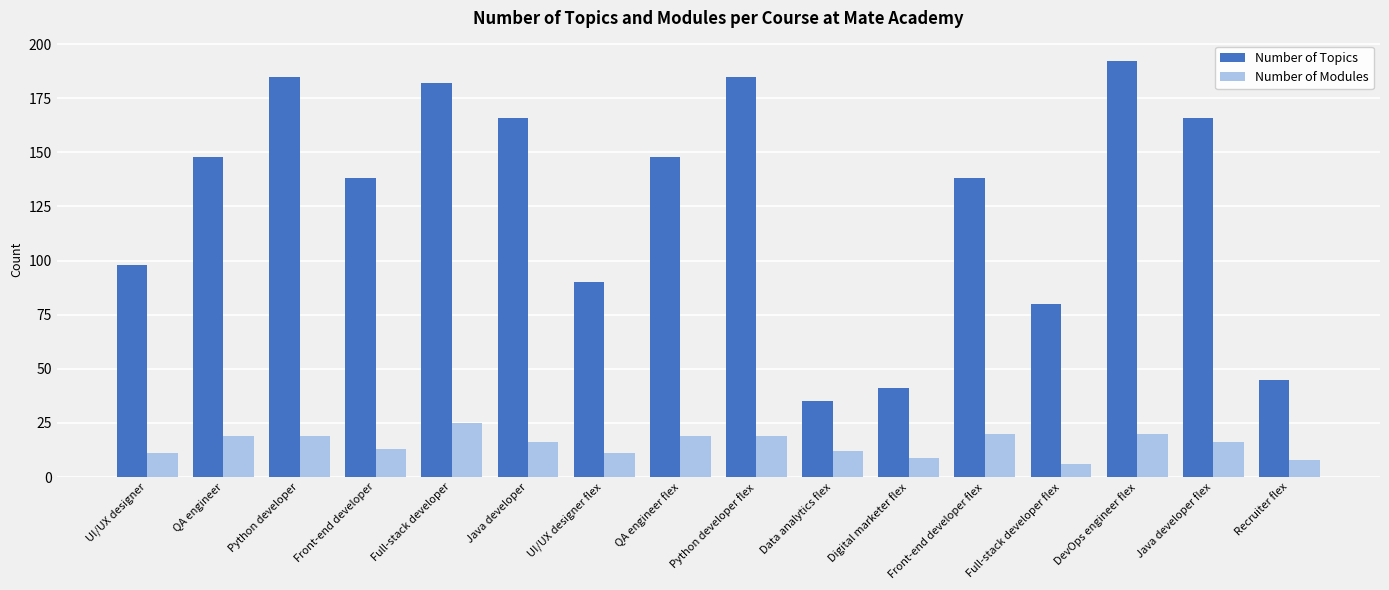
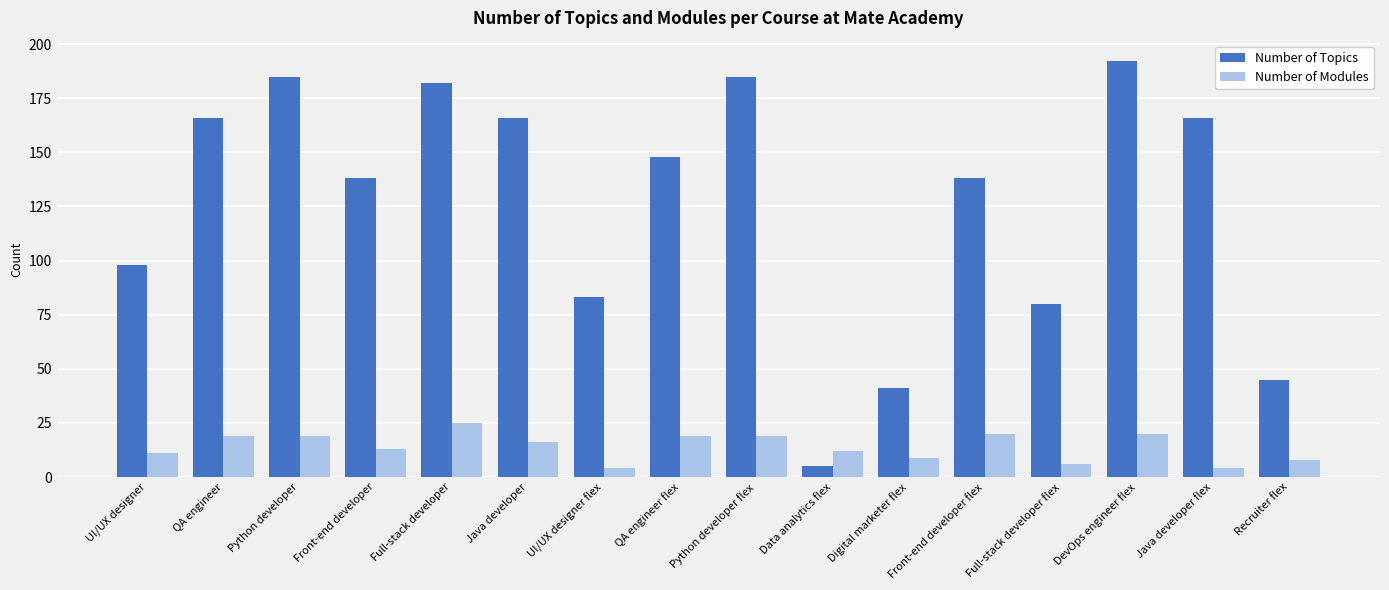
  {
    "Number of Topics": {
      "UI/UX designer": 98,
-     "QA engineer": 148,
+     "QA engineer": 166,
      "Python developer": 185,
      "Front-end developer": 138,
      "Full-stack developer": 182,
      "Java developer": 166,
-     "UI/UX designer flex": 90,
+     "UI/UX designer flex": 83,
      "QA engineer flex": 148,
      "Python developer flex": 185,
-     "Data analytics flex": 35,
+     "Data analytics flex": 5,
      "Digital marketer flex": 41,
      "Front-end developer flex": 138,
      "Full-stack developer flex": 80,
      "DevOps engineer flex": 192,
      "Java developer flex": 166,
      "Recruiter flex": 45
    },
    "Number of Modules": {
      "UI/UX designer": 11,
      "QA engineer": 19,
      "Python developer": 19,
      "Front-end developer": 13,
      "Full-stack developer": 25,
      "Java developer": 16,
-     "UI/UX designer flex": 11,
+     "UI/UX designer flex": 4,
      "QA engineer flex": 19,
      "Python developer flex": 19,
      "Data analytics flex": 12,
      "Digital marketer flex": 9,
      "Front-end developer flex": 20,
      "Full-stack developer flex": 6,
      "DevOps engineer flex": 20,
-     "Java developer flex": 16,
+     "Java developer flex": 4,
      "Recruiter flex": 8
    }
  }
